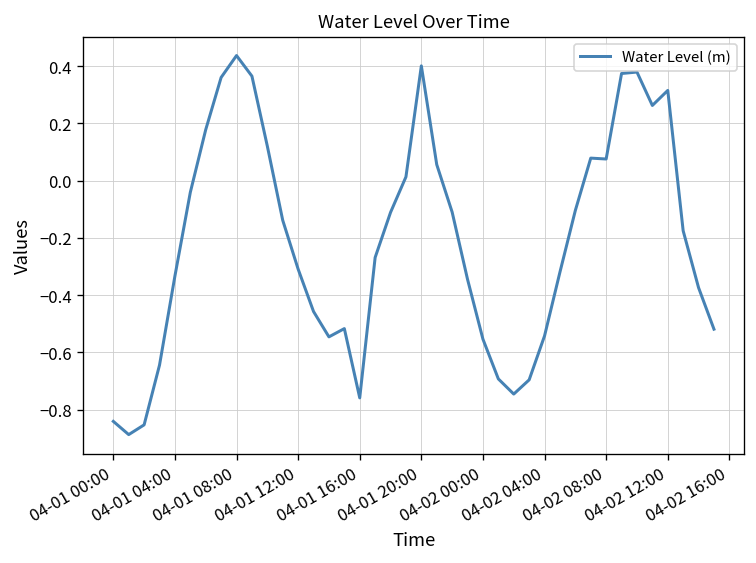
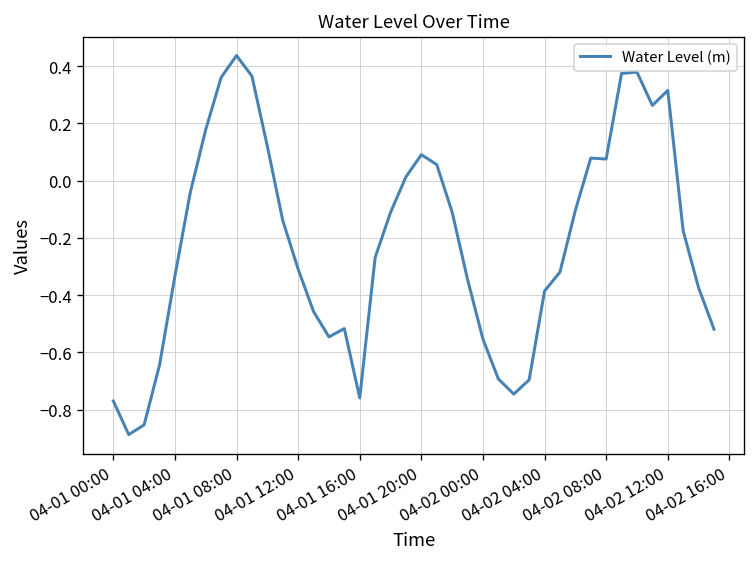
  {
-   "04-01 00:00": -0.84,
+   "04-01 00:00": -0.77,
    "04-01 04:00": -0.33,
    "04-01 08:00": 0.44,
    "04-01 12:00": -0.31,
    "04-01 16:00": -0.76,
-   "04-01 20:00": 0.40,
+   "04-01 20:00": 0.09,
    "04-02 00:00": -0.55,
-   "04-02 04:00": -0.54,
+   "04-02 04:00": -0.39,
    "04-02 08:00": 0.08,
    "04-02 12:00": 0.31
  }
